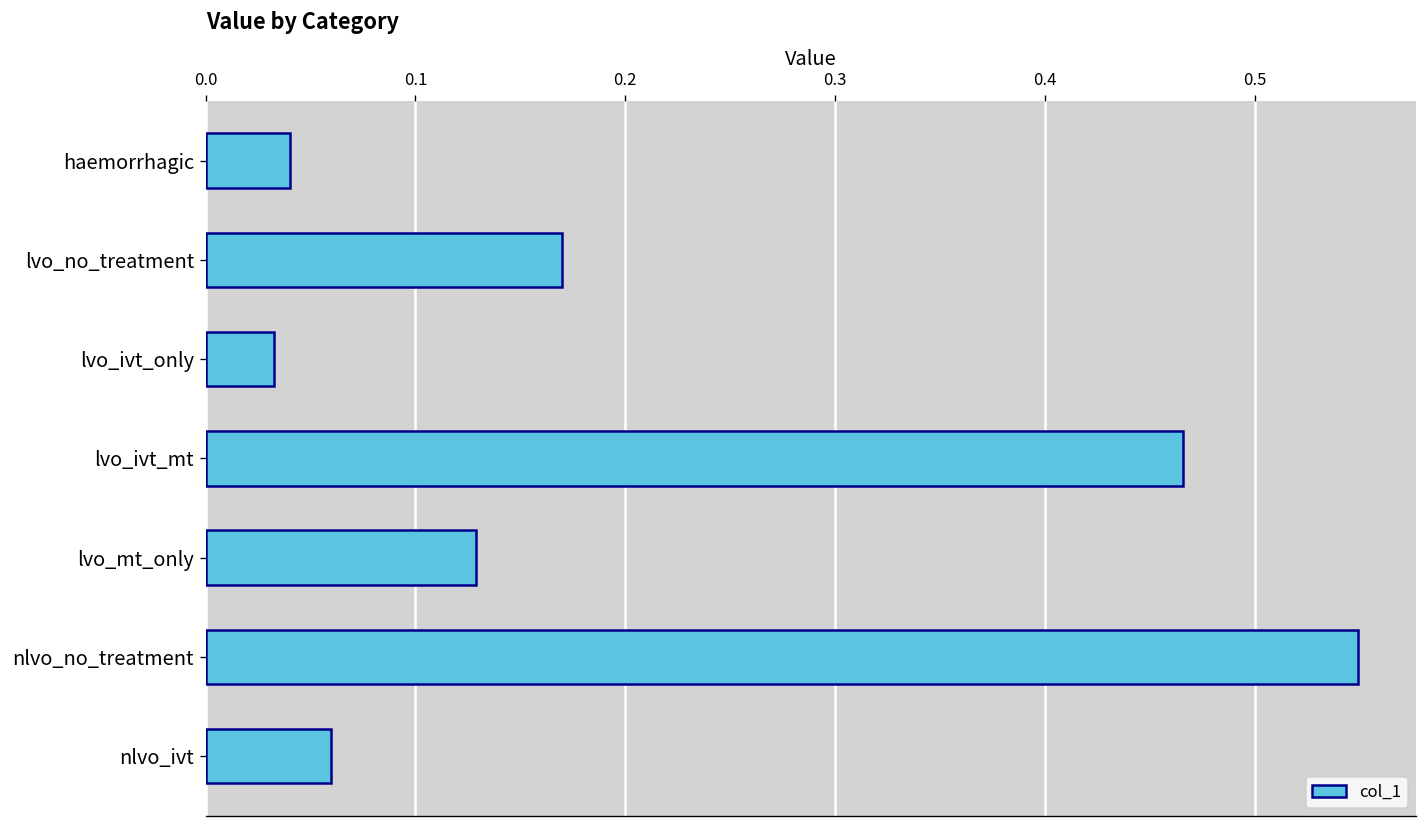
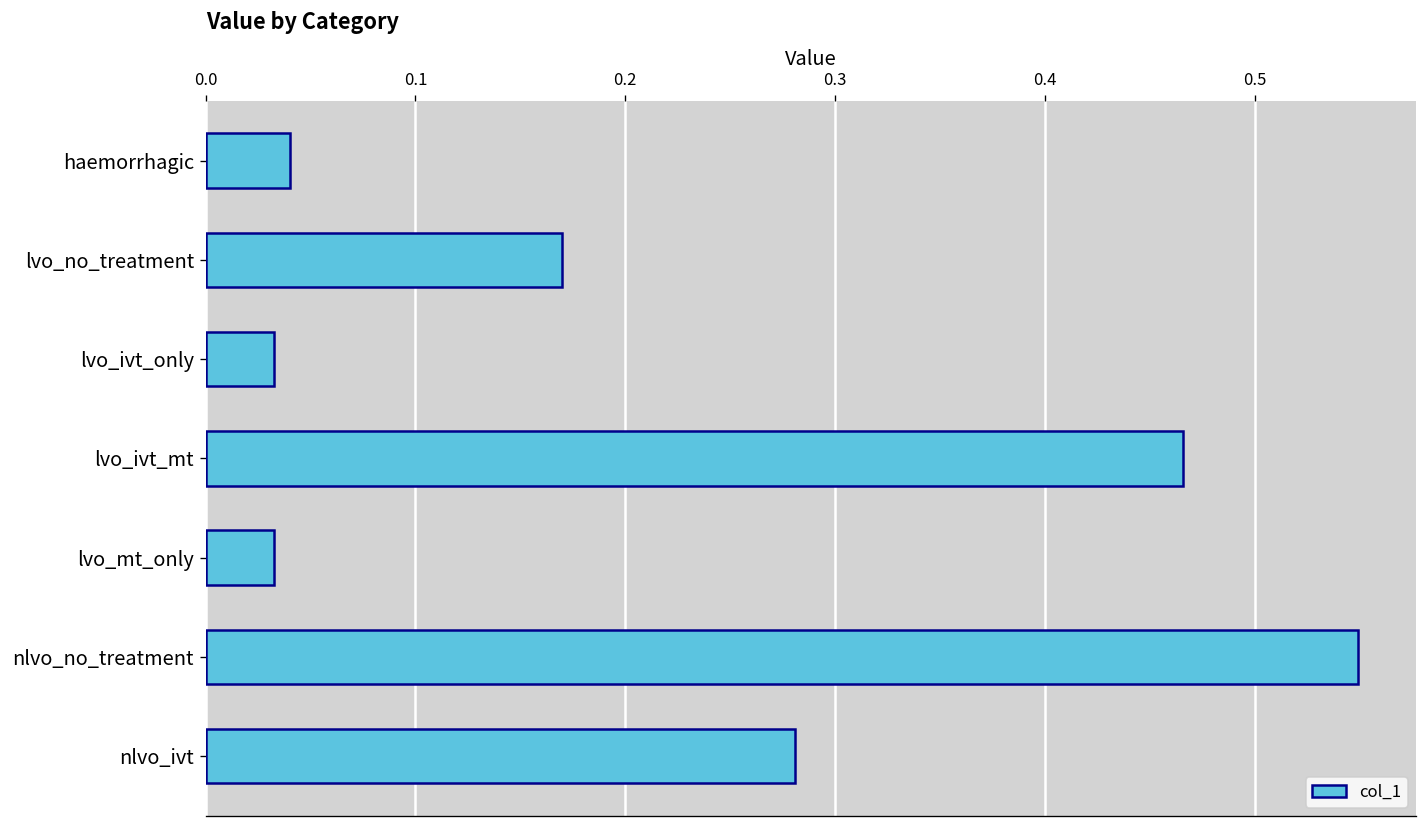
  {
    "haemorrhagic": 0.040,
    "lvo_no_treatment": 0.170,
    "lvo_ivt_only": 0.032,
    "lvo_ivt_mt": 0.466,
-   "lvo_mt_only": 0.129,
+   "lvo_mt_only": 0.033,
    "nlvo_no_treatment": 0.549,
-   "nlvo_ivt": 0.060
+   "nlvo_ivt": 0.281
  }
